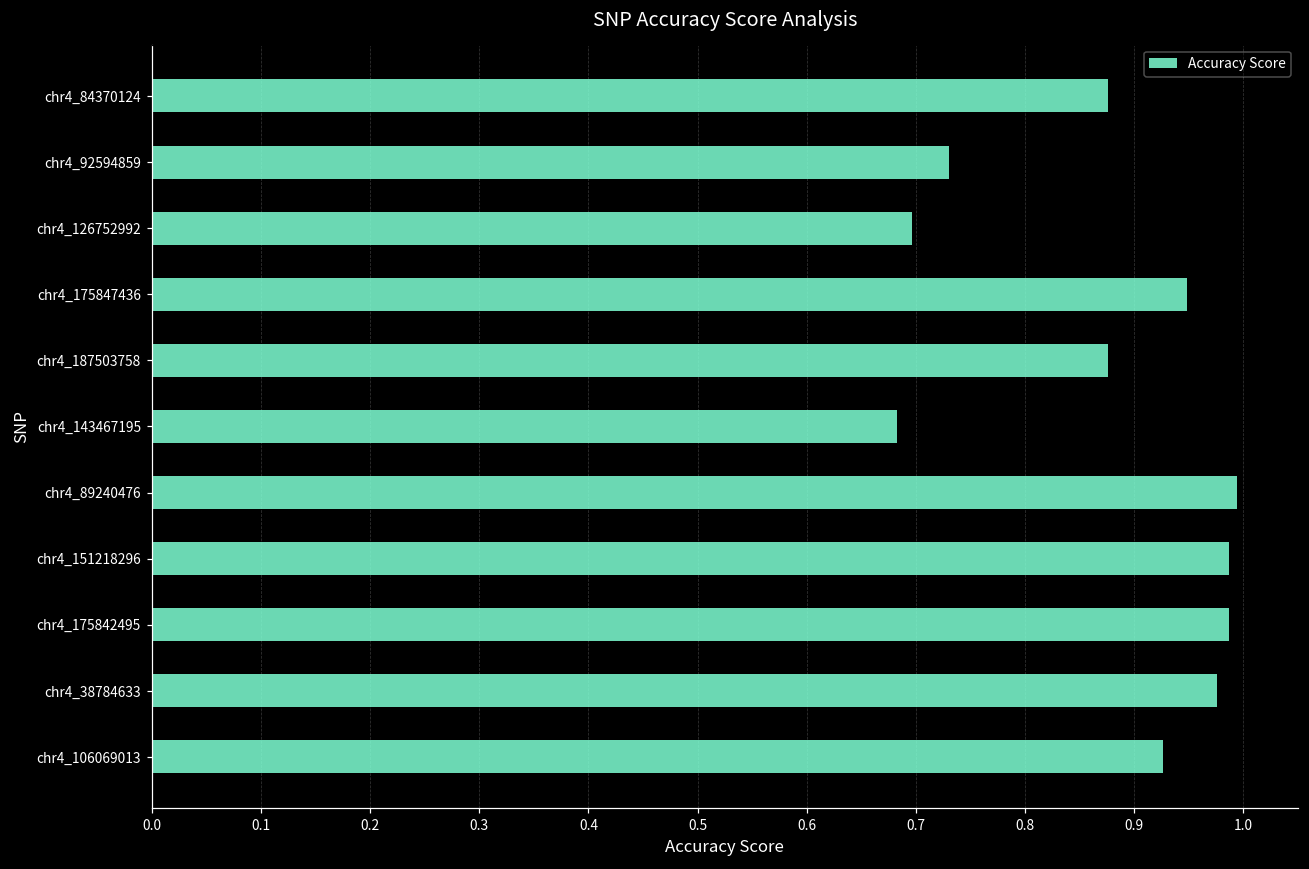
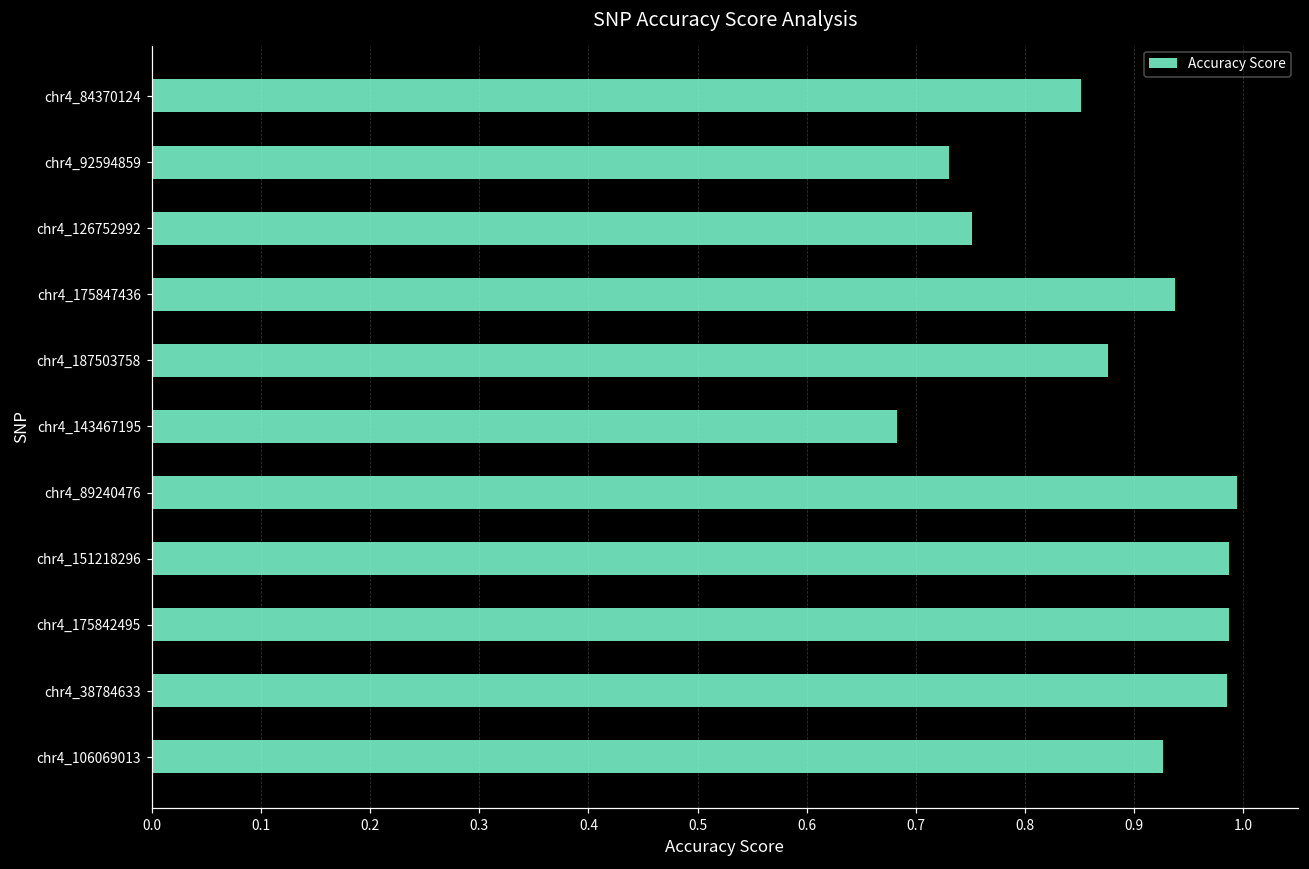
  {
-   "chr4_84370124": 0.88,
+   "chr4_84370124": 0.85,
    "chr4_92594859": 0.73,
-   "chr4_126752992": 0.70,
-   "chr4_175847436": 0.95,
+   "chr4_126752992": 0.75,
+   "chr4_175847436": 0.94,
    "chr4_187503758": 0.88,
    "chr4_143467195": 0.68,
    "chr4_89240476": 0.99,
    "chr4_151218296": 0.99,
    "chr4_175842495": 0.99,
-   "chr4_38784633": 0.98,
+   "chr4_38784633": 0.99,
    "chr4_106069013": 0.93
  }
